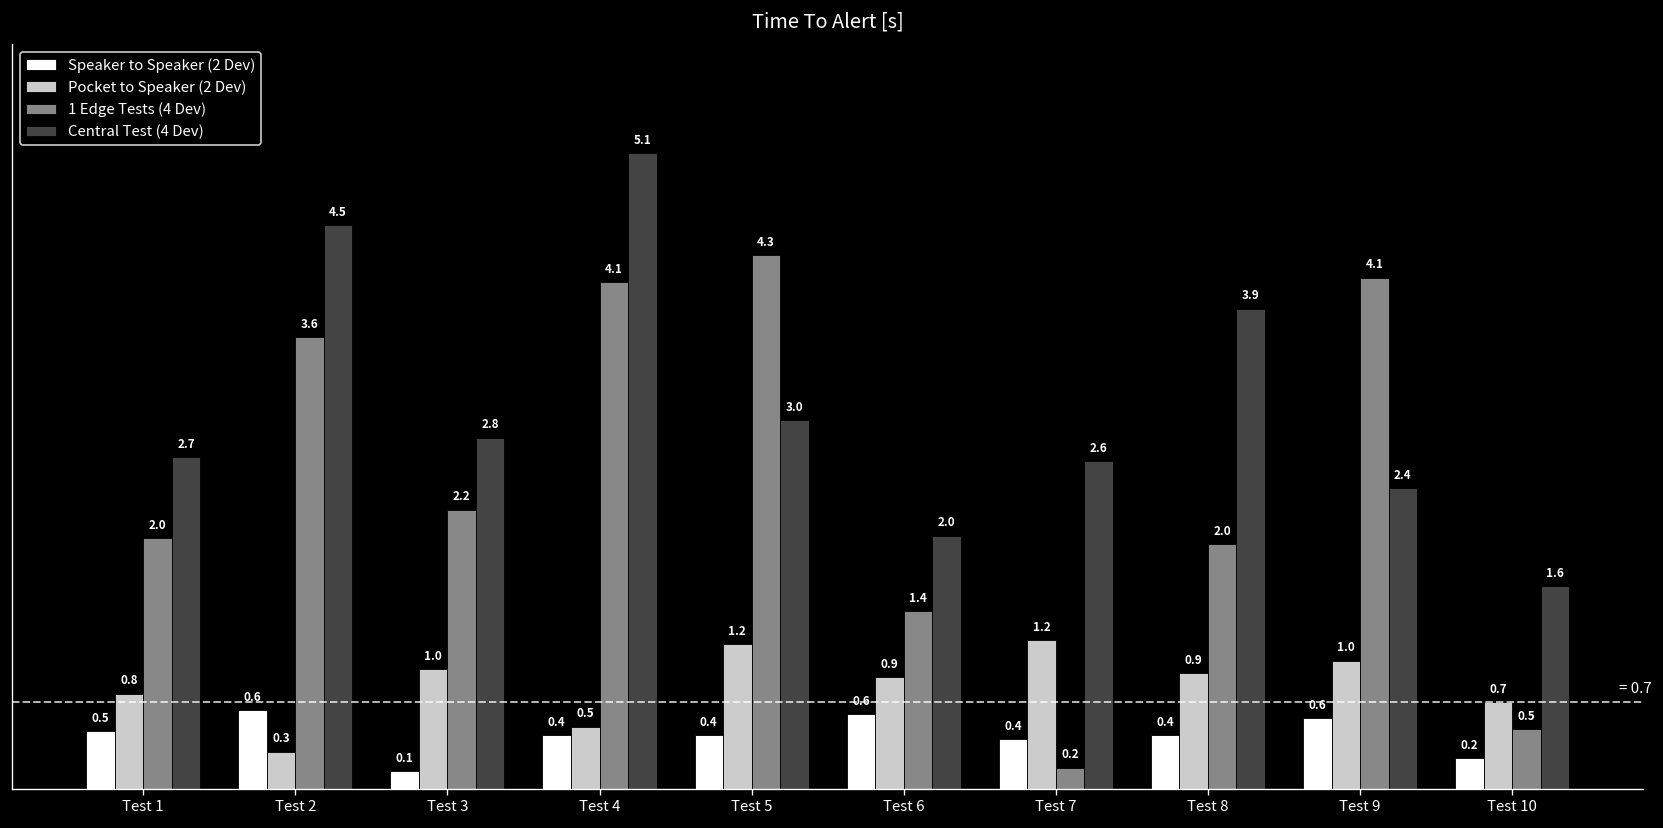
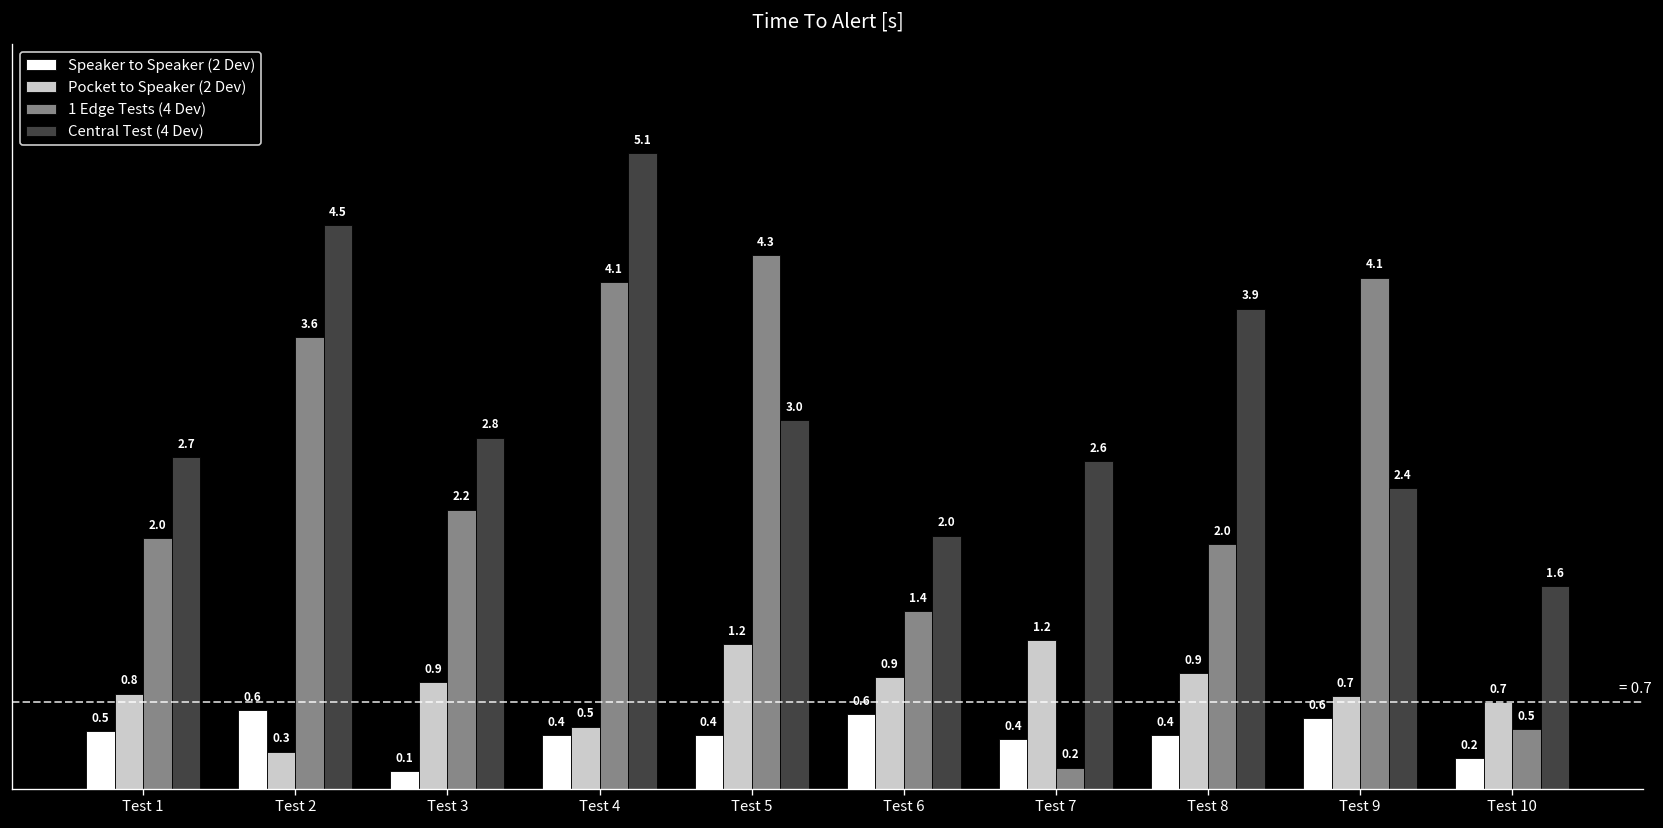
  {
    "Speaker to Speaker (2 Dev)": {
      "Test 1": 0.5,
      "Test 2": 0.6,
      "Test 3": 0.1,
      "Test 4": 0.4,
      "Test 5": 0.4,
      "Test 6": 0.6,
      "Test 7": 0.4,
      "Test 8": 0.4,
      "Test 9": 0.6,
      "Test 10": 0.2
    },
    "Pocket to Speaker (2 Dev)": {
      "Test 1": 0.8,
      "Test 2": 0.3,
-     "Test 3": 1.0,
+     "Test 3": 0.9,
      "Test 4": 0.5,
      "Test 5": 1.2,
      "Test 6": 0.9,
      "Test 7": 1.2,
      "Test 8": 0.9,
-     "Test 9": 1.0,
+     "Test 9": 0.7,
      "Test 10": 0.7
    },
    "1 Edge Tests (4 Dev)": {
      "Test 1": 2.0,
      "Test 2": 3.6,
      "Test 3": 2.2,
      "Test 4": 4.1,
      "Test 5": 4.3,
      "Test 6": 1.4,
      "Test 7": 0.2,
      "Test 8": 2.0,
      "Test 9": 4.1,
      "Test 10": 0.5
    },
    "Central Test (4 Dev)": {
      "Test 1": 2.7,
      "Test 2": 4.5,
      "Test 3": 2.8,
      "Test 4": 5.1,
      "Test 5": 3.0,
      "Test 6": 2.0,
      "Test 7": 2.6,
      "Test 8": 3.9,
      "Test 9": 2.4,
      "Test 10": 1.6
    }
  }
